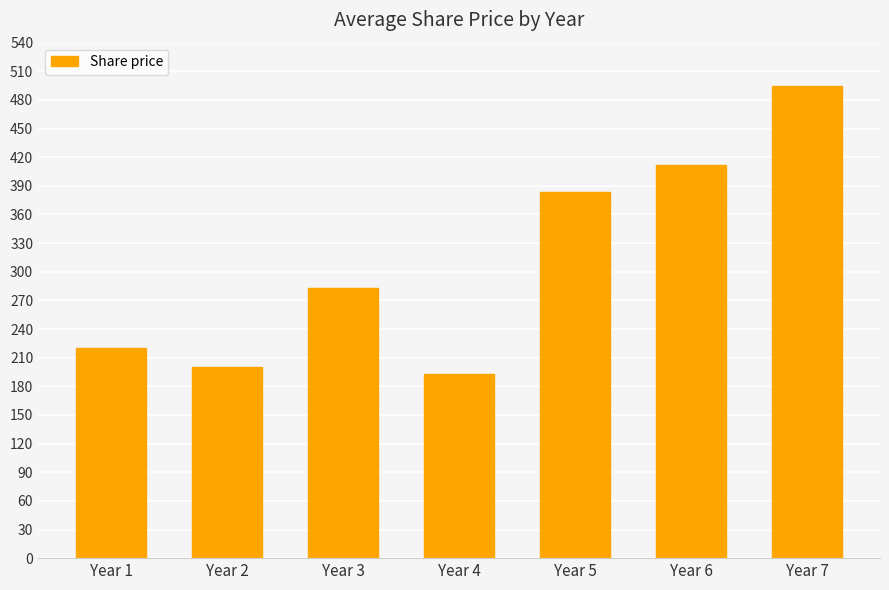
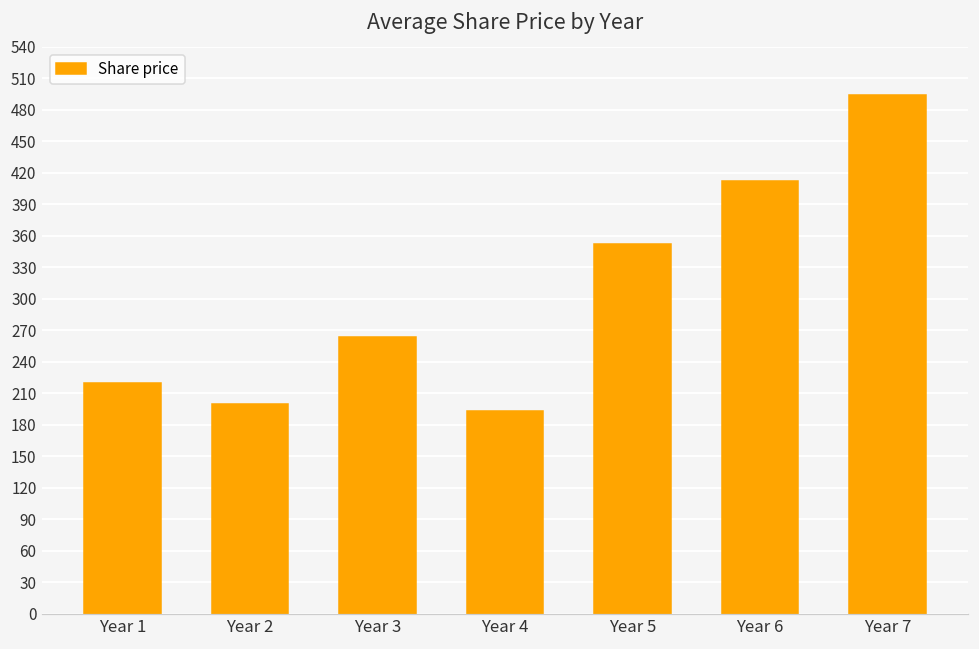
  {
    "Year 1": 220,
    "Year 2": 200,
-   "Year 3": 280,
+   "Year 3": 260,
    "Year 4": 190,
-   "Year 5": 380,
+   "Year 5": 350,
    "Year 6": 410,
    "Year 7": 490
  }
